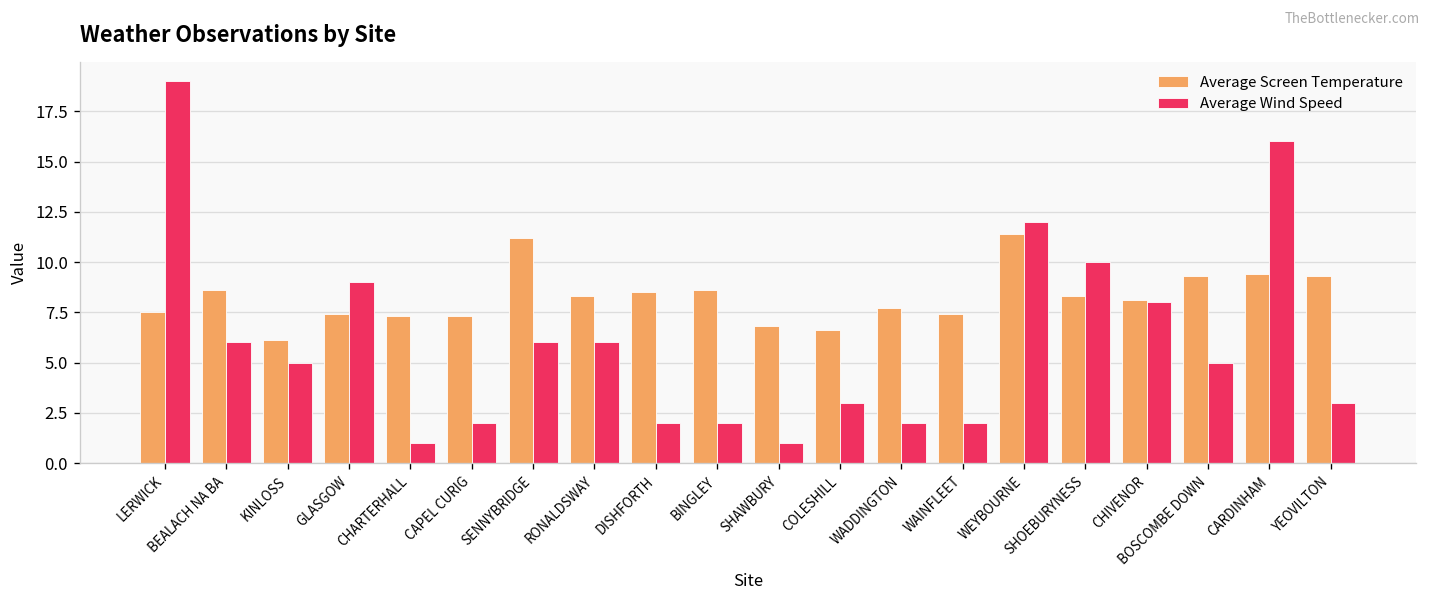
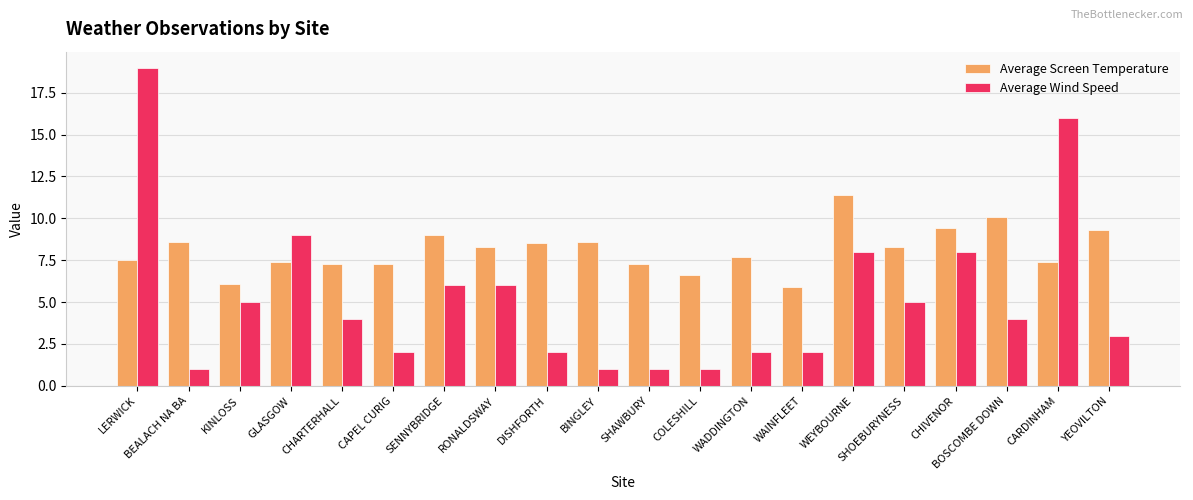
  {
    "Average Screen Temperature": {
      "LERWICK": 7.5,
      "BEALACH NA BA": 8.6,
      "KINLOSS": 6.1,
      "GLASGOW": 7.4,
      "CHARTERHALL": 7.3,
      "CAPEL CURIG": 7.3,
-     "SENNYBRIDGE": 11.2,
+     "SENNYBRIDGE": 9.0,
      "RONALDSWAY": 8.3,
      "DISHFORTH": 8.5,
      "BINGLEY": 8.6,
-     "SHAWBURY": 6.8,
+     "SHAWBURY": 7.3,
      "COLESHILL": 6.6,
      "WADDINGTON": 7.7,
-     "WAINFLEET": 7.4,
+     "WAINFLEET": 5.9,
      "WEYBOURNE": 11.4,
      "SHOEBURYNESS": 8.3,
-     "CHIVENOR": 8.1,
-     "BOSCOMBE DOWN": 9.3,
-     "CARDINHAM": 9.4,
+     "CHIVENOR": 9.4,
+     "BOSCOMBE DOWN": 10.1,
+     "CARDINHAM": 7.4,
      "YEOVILTON": 9.3
    },
    "Average Wind Speed": {
      "LERWICK": 19,
-     "BEALACH NA BA": 6,
+     "BEALACH NA BA": 1,
      "KINLOSS": 5,
      "GLASGOW": 9,
-     "CHARTERHALL": 1,
+     "CHARTERHALL": 4,
      "CAPEL CURIG": 2,
      "SENNYBRIDGE": 6,
      "RONALDSWAY": 6,
      "DISHFORTH": 2,
-     "BINGLEY": 2,
+     "BINGLEY": 1,
      "SHAWBURY": 1,
-     "COLESHILL": 3,
+     "COLESHILL": 1,
      "WADDINGTON": 2,
      "WAINFLEET": 2,
-     "WEYBOURNE": 12,
-     "SHOEBURYNESS": 10,
+     "WEYBOURNE": 8,
+     "SHOEBURYNESS": 5,
      "CHIVENOR": 8,
-     "BOSCOMBE DOWN": 5,
+     "BOSCOMBE DOWN": 4,
      "CARDINHAM": 16,
      "YEOVILTON": 3
    }
  }
